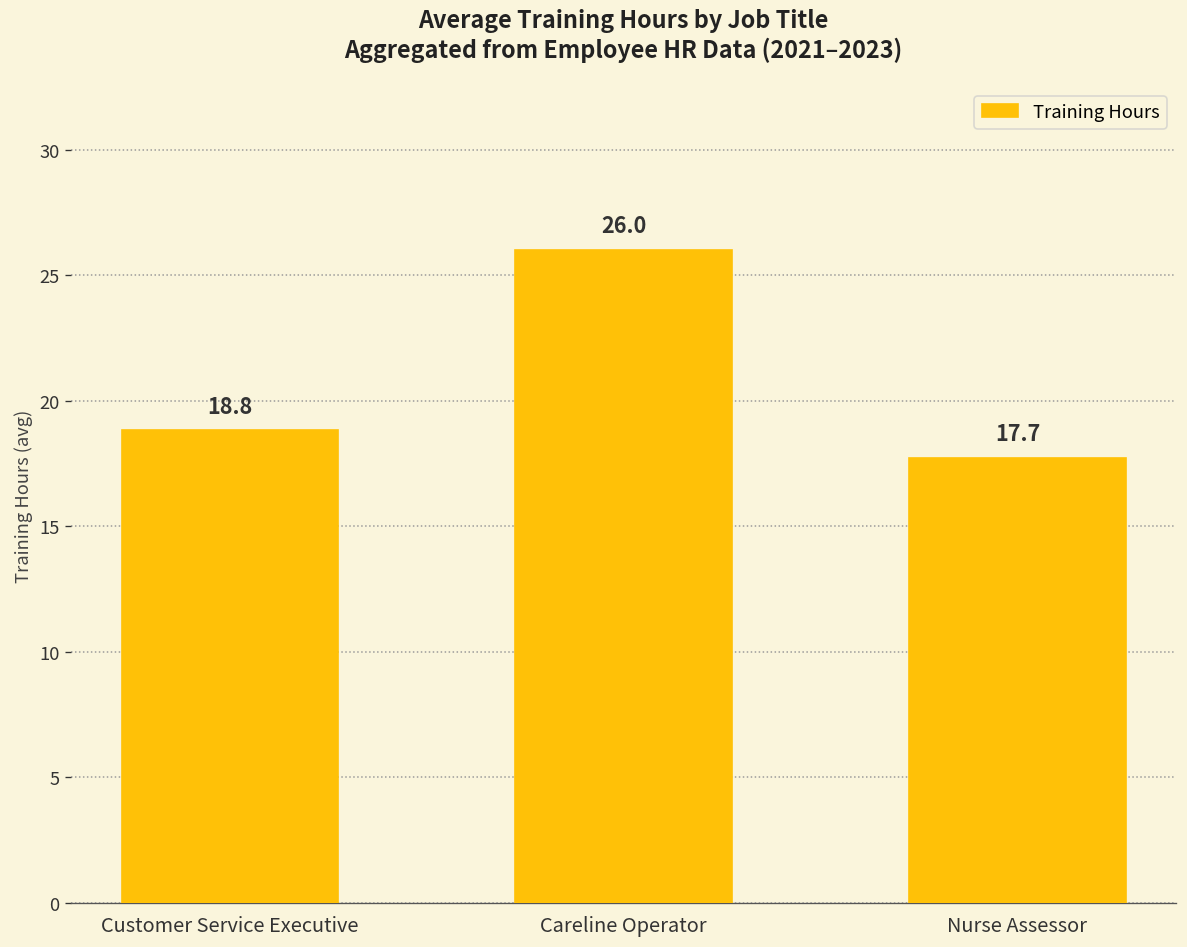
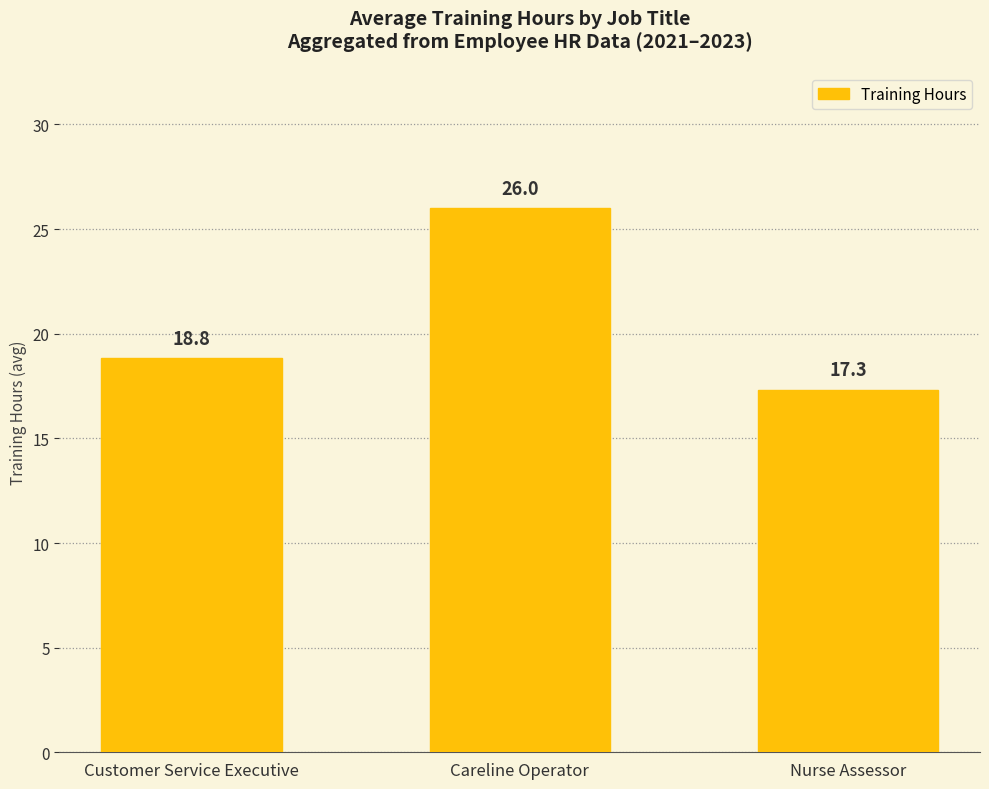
  {
    "Customer Service Executive": 18.8,
    "Careline Operator": 26.0,
-   "Nurse Assessor": 17.7
+   "Nurse Assessor": 17.3
  }
